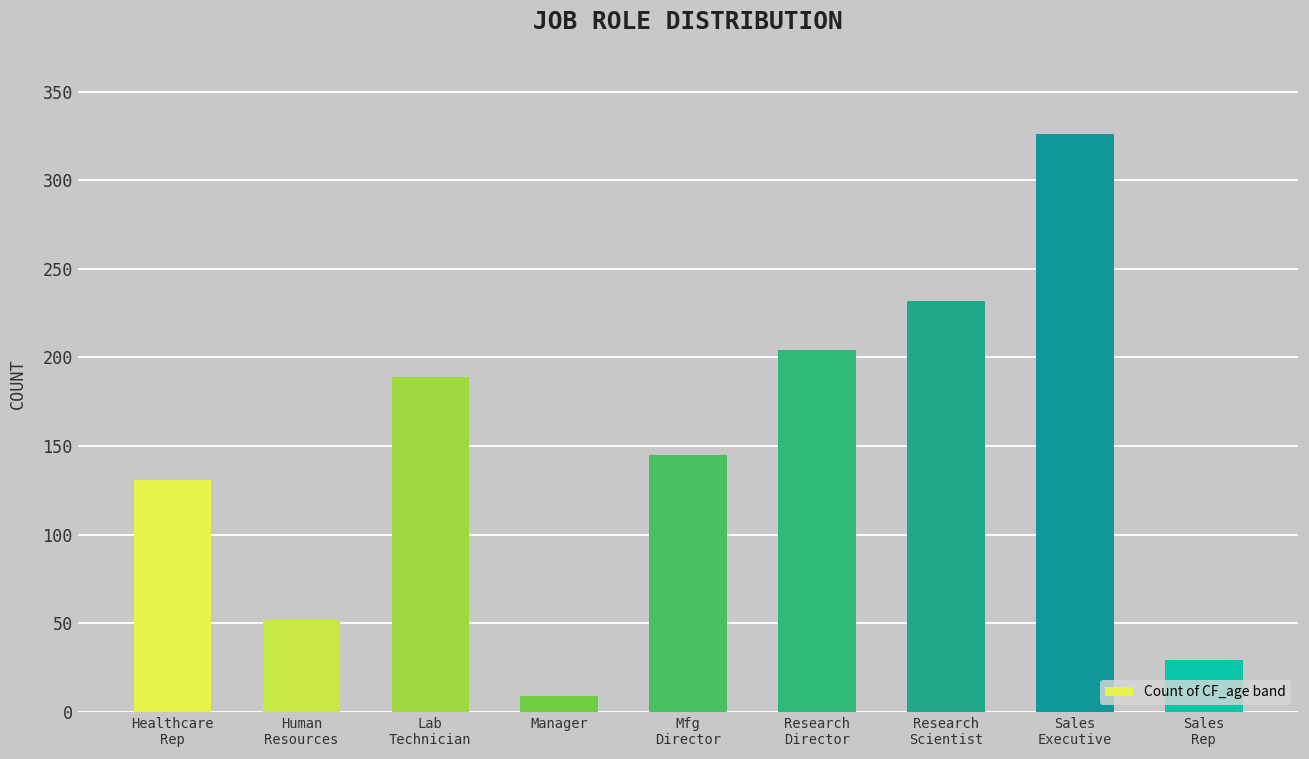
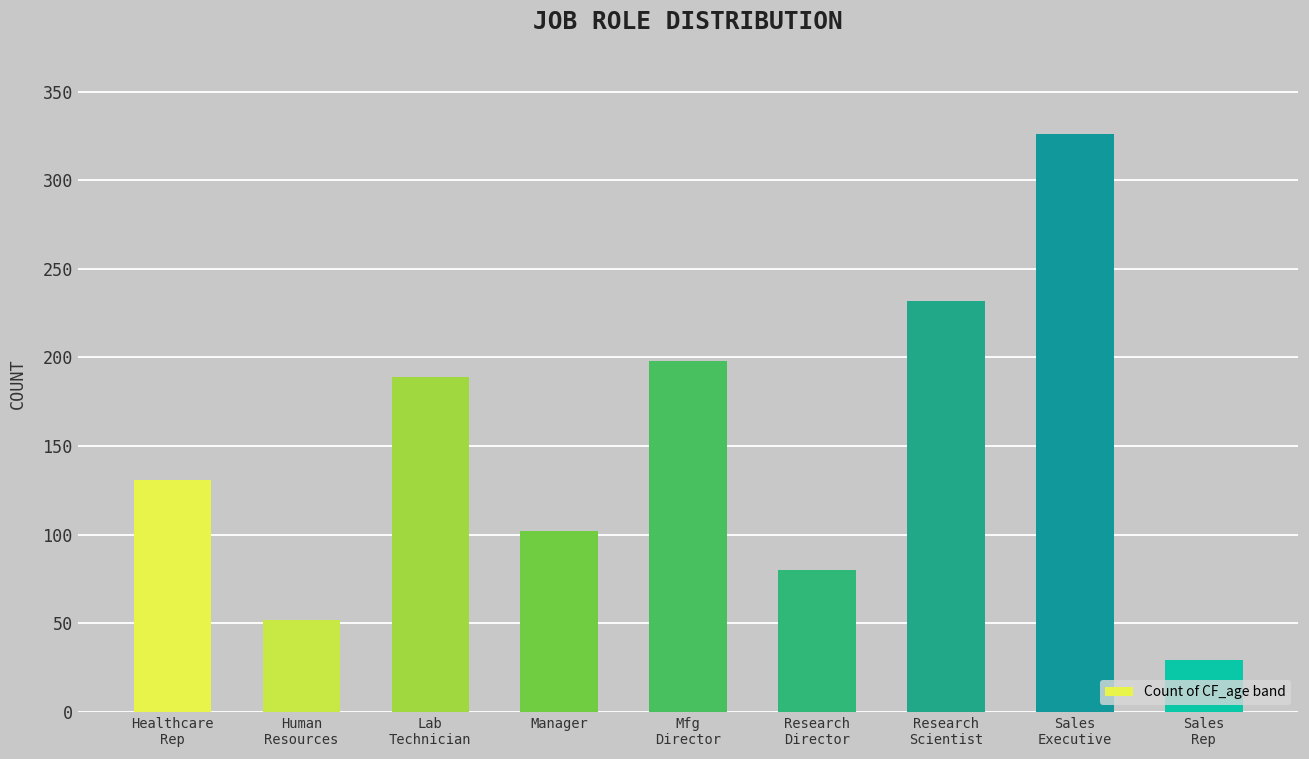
  {
    "Healthcare Rep": 131,
    "Human Resources": 52,
    "Lab Technician": 189,
-   "Manager": 9,
-   "Mfg Director": 145,
-   "Research Director": 204,
+   "Manager": 102,
+   "Mfg Director": 198,
+   "Research Director": 80,
    "Research Scientist": 232,
    "Sales Executive": 326,
    "Sales Rep": 29
  }
